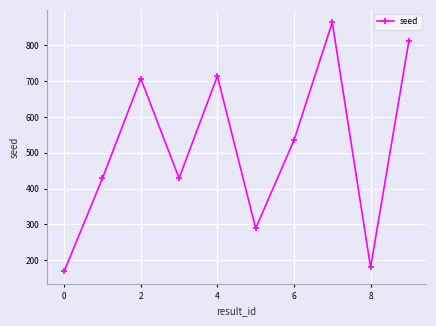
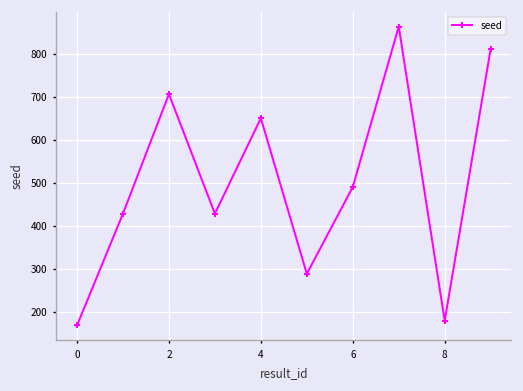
  {
    "0": 170,
    "2": 710,
-   "4": 710,
-   "6": 540,
+   "4": 650,
+   "6": 490,
    "8": 180
  }
